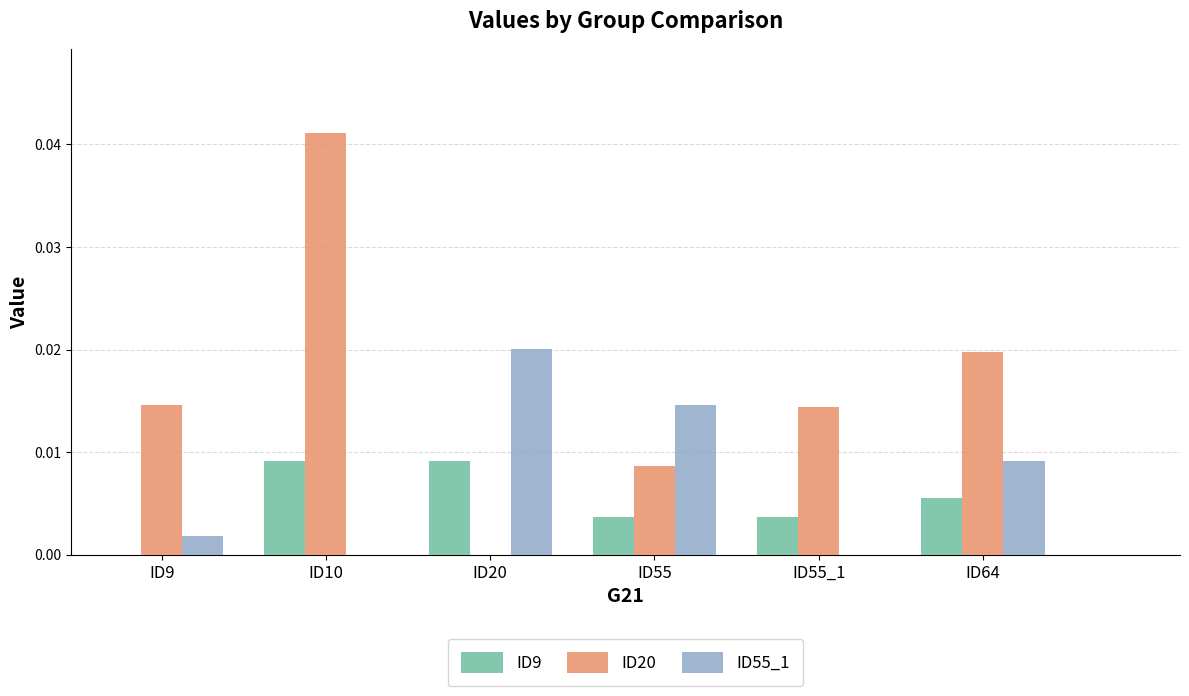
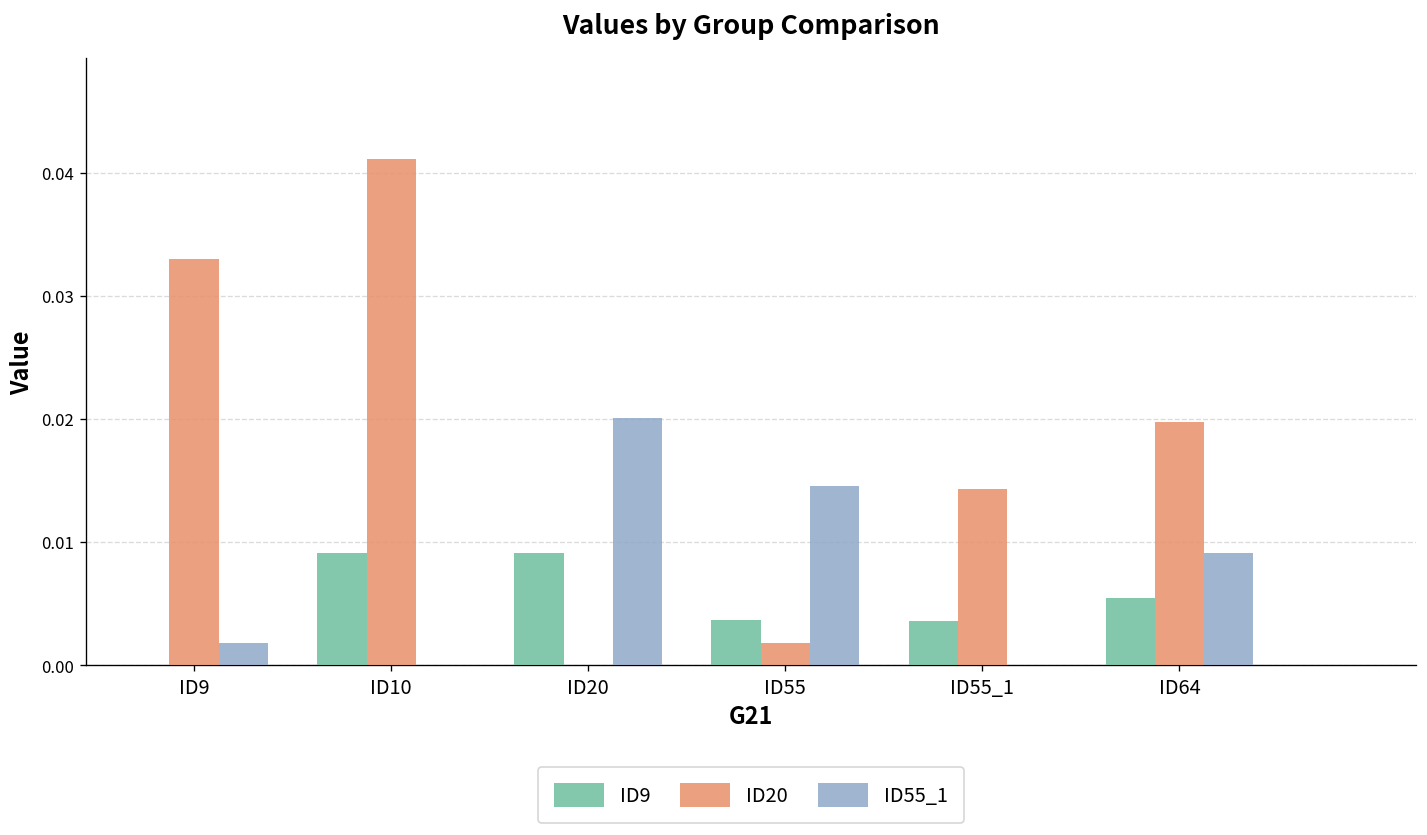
  {
    "ID20": {
-     "ID9": 0.0146,
+     "ID9": 0.0330,
      "ID10": 0.0411,
      "ID20": 0.0000,
-     "ID55": 0.0086,
+     "ID55": 0.0018,
      "ID55_1": 0.0144,
      "ID64": 0.0198
    }
  }
